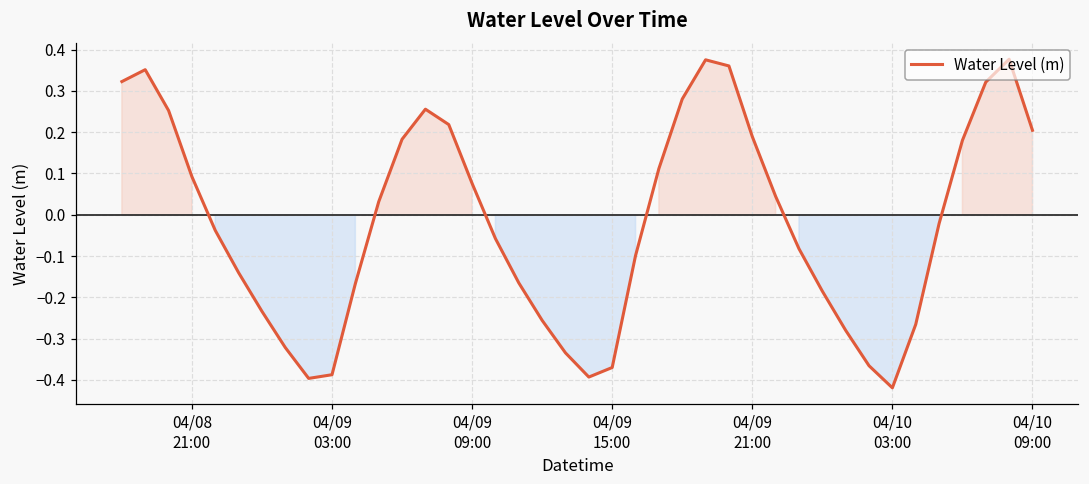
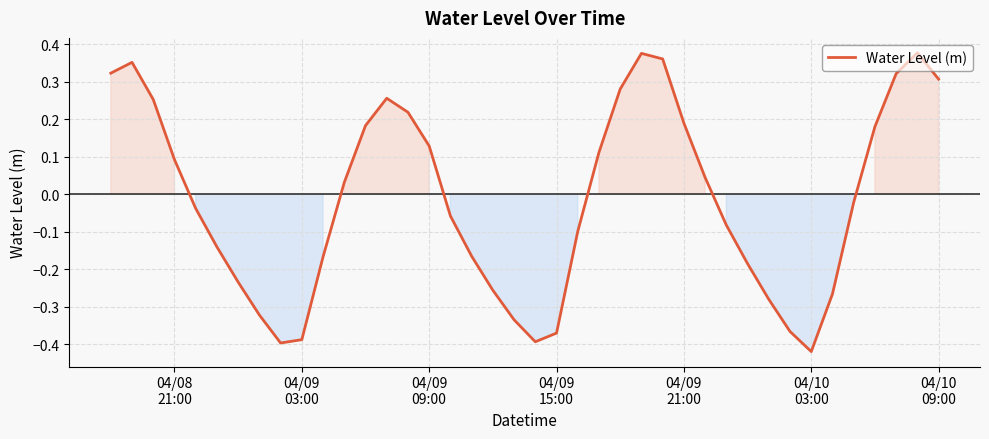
  {
    "04/08 21:00": 0.09,
    "04/09 03:00": -0.39,
-   "04/09 09:00": 0.08,
+   "04/09 09:00": 0.13,
    "04/09 15:00": -0.37,
    "04/09 21:00": 0.19,
    "04/10 03:00": -0.42,
-   "04/10 09:00": 0.20
+   "04/10 09:00": 0.31
  }
